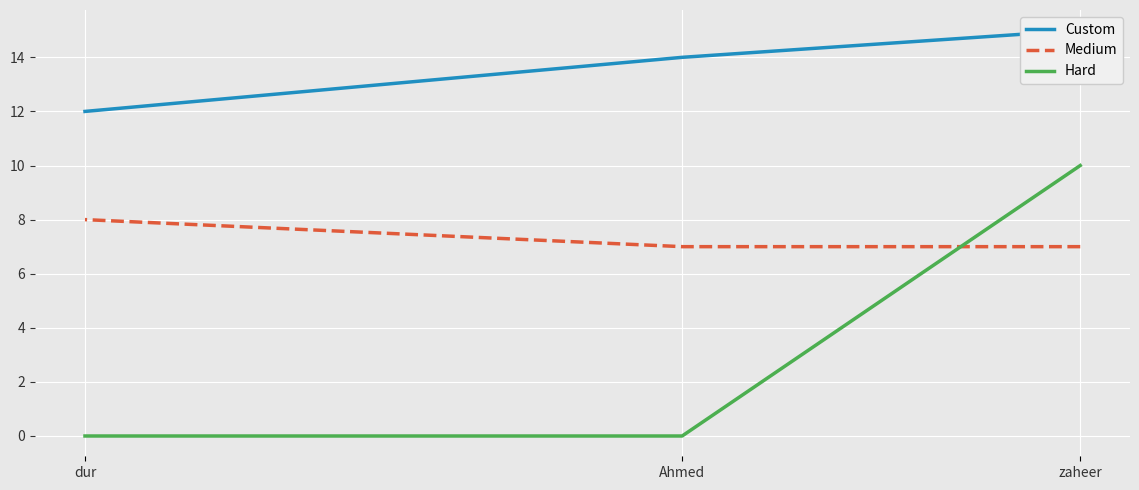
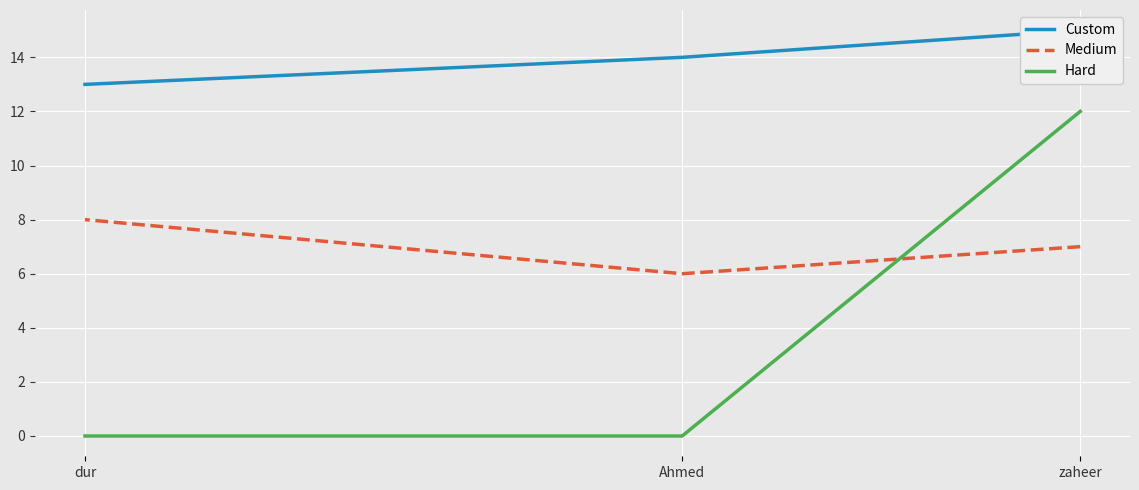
  {
    "Custom": {
-     "dur": 12,
+     "dur": 13,
      "Ahmed": 14
    },
    "Medium": {
      "dur": 8,
-     "Ahmed": 7,
+     "Ahmed": 6,
      "zaheer": 7
    },
    "Hard": {
      "dur": 0,
      "Ahmed": 0,
-     "zaheer": 10
+     "zaheer": 12
    }
  }
